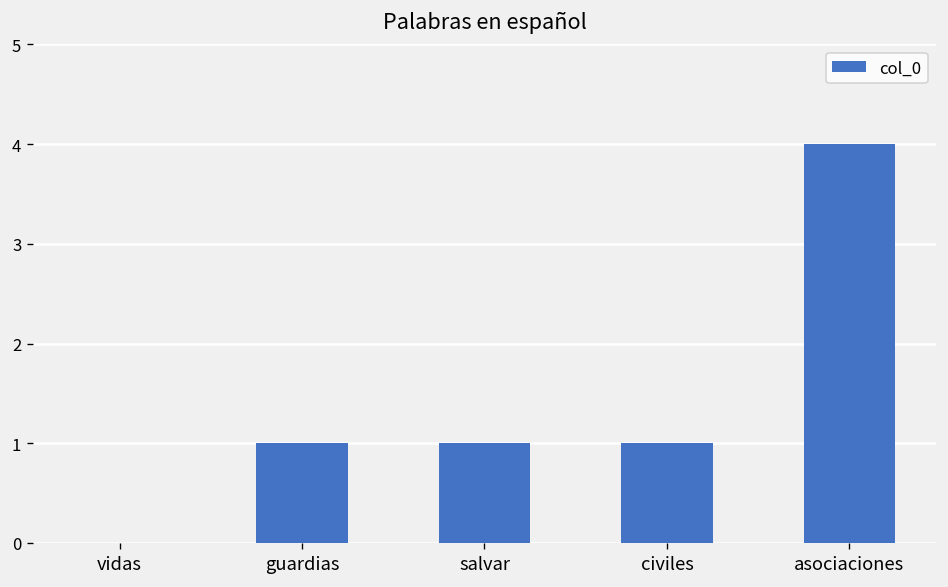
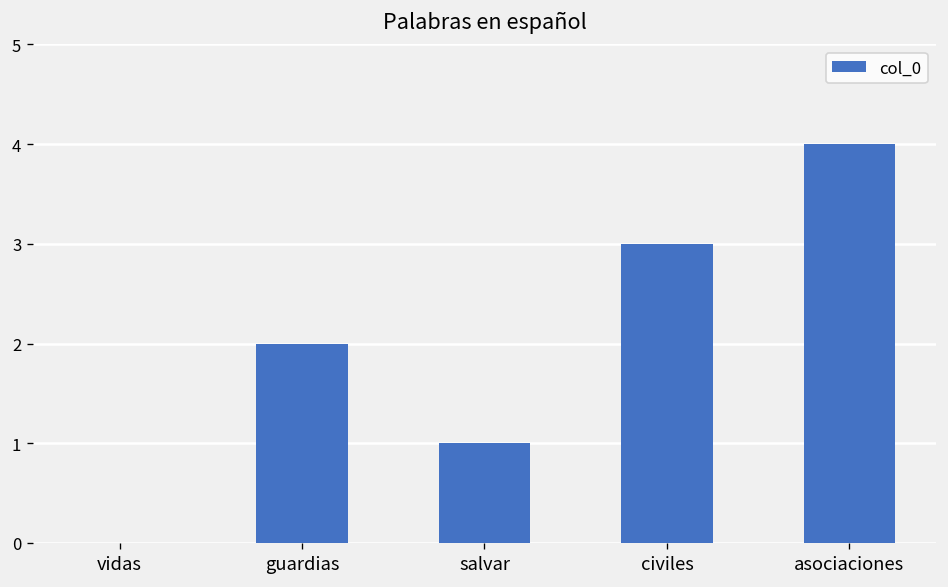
  {
    "vidas": 0,
-   "guardias": 1,
+   "guardias": 2,
    "salvar": 1,
-   "civiles": 1,
+   "civiles": 3,
    "asociaciones": 4
  }
